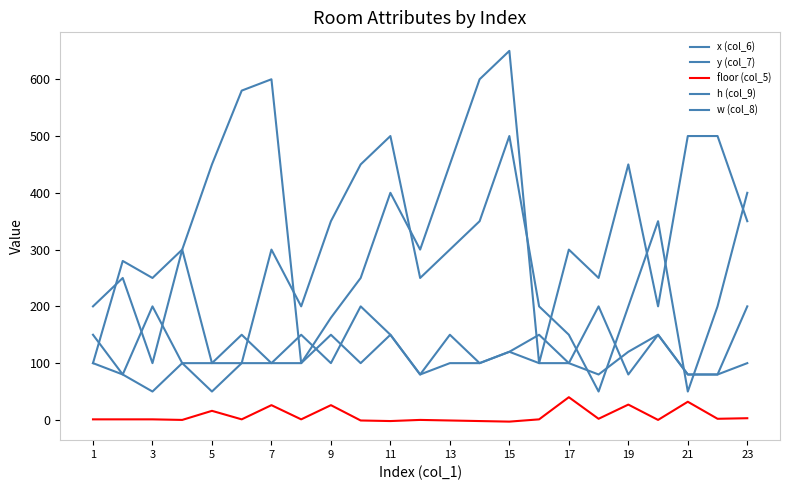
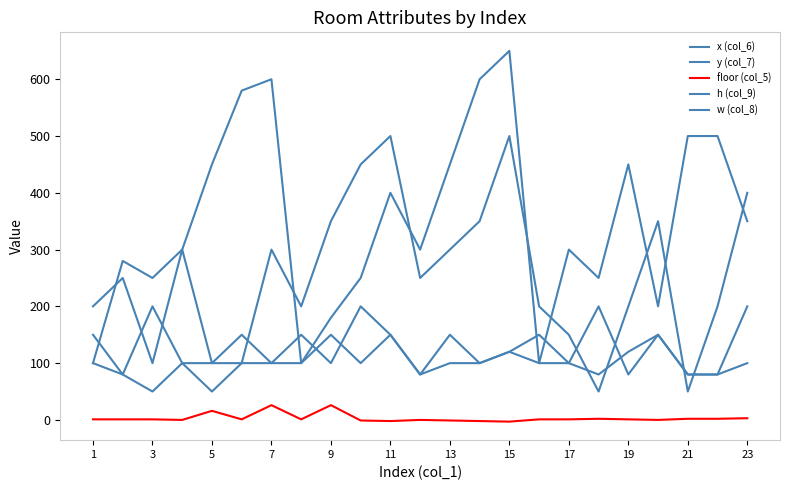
  {
    "floor (col_5)": {
      "1": 0,
      "3": 0,
      "5": 20,
      "7": 30,
      "9": 30,
      "11": 0,
      "13": 0,
      "15": 0,
-     "17": 40,
-     "19": 30,
-     "21": 30,
+     "17": 0,
+     "19": 0,
+     "21": 0,
      "23": 0
    }
  }
